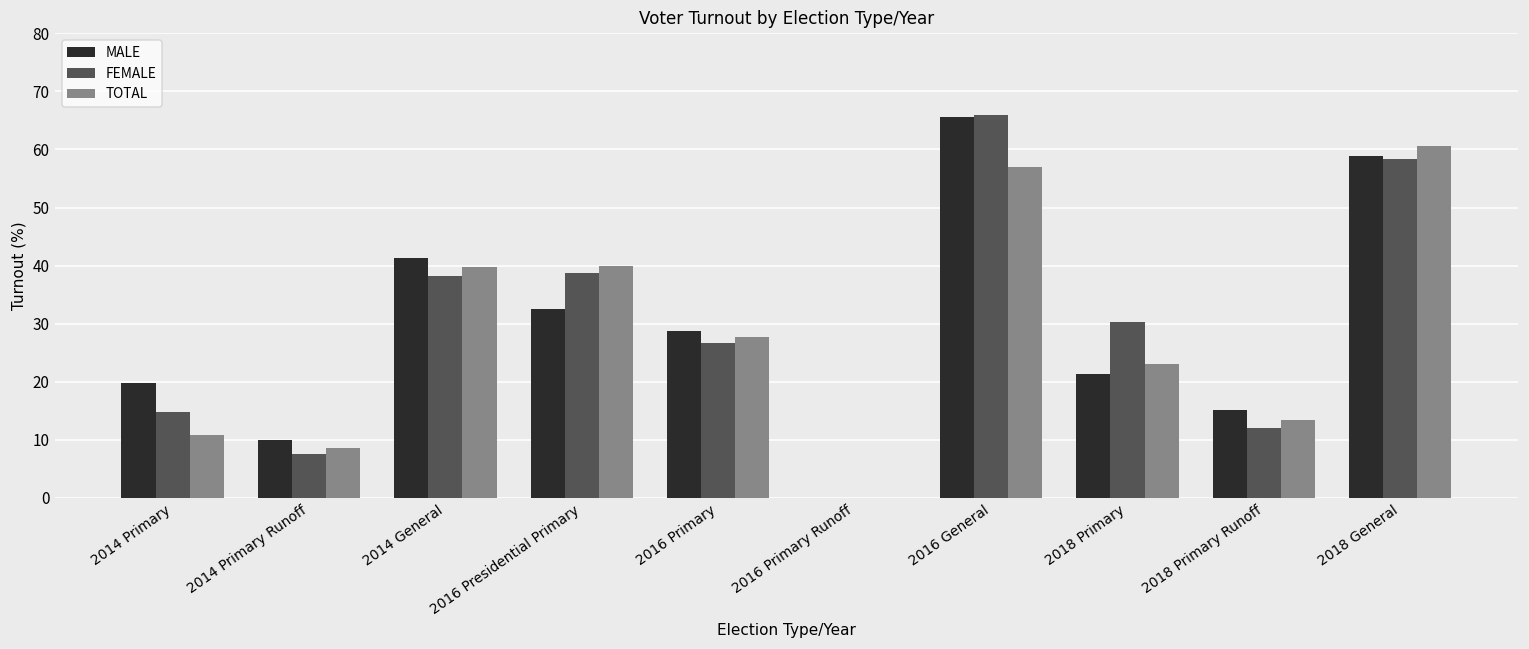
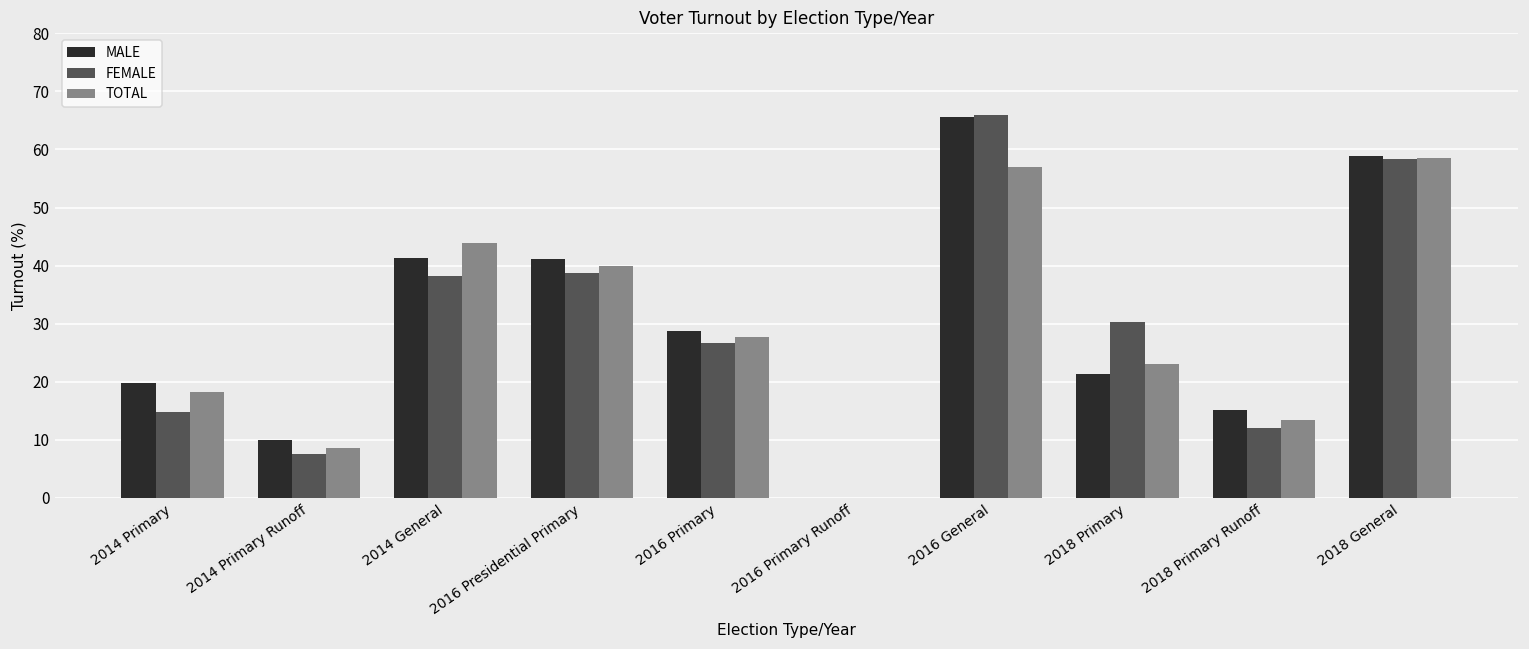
  {
    "MALE": {
      "2014 Primary": 20,
      "2014 Primary Runoff": 10,
      "2014 General": 41,
-     "2016 Presidential Primary": 33,
+     "2016 Presidential Primary": 41,
      "2016 Primary": 29,
      "2016 Primary Runoff": 0,
      "2016 General": 66,
      "2018 Primary": 21,
      "2018 Primary Runoff": 15,
      "2018 General": 59
    },
    "FEMALE": {
      "2014 Primary": 15,
      "2014 Primary Runoff": 8,
      "2014 General": 38,
      "2016 Presidential Primary": 39,
      "2016 Primary": 27,
      "2016 Primary Runoff": 0,
      "2016 General": 66,
      "2018 Primary": 30,
      "2018 Primary Runoff": 12,
      "2018 General": 58
    },
    "TOTAL": {
-     "2014 Primary": 11,
+     "2014 Primary": 18,
      "2014 Primary Runoff": 9,
-     "2014 General": 40,
+     "2014 General": 44,
      "2016 Presidential Primary": 40,
      "2016 Primary": 28,
      "2016 Primary Runoff": 0,
      "2016 General": 57,
      "2018 Primary": 23,
      "2018 Primary Runoff": 13,
-     "2018 General": 61
+     "2018 General": 59
    }
  }
